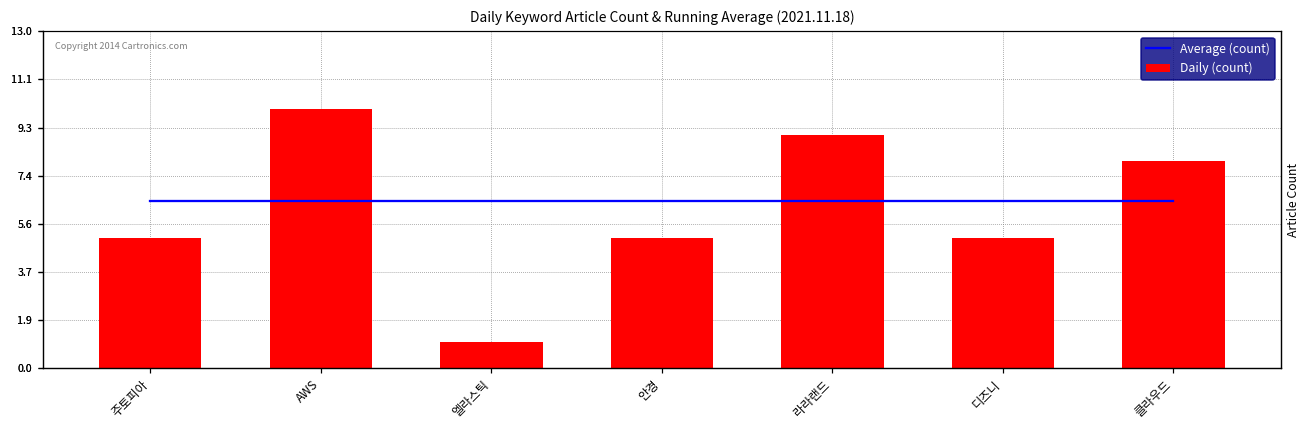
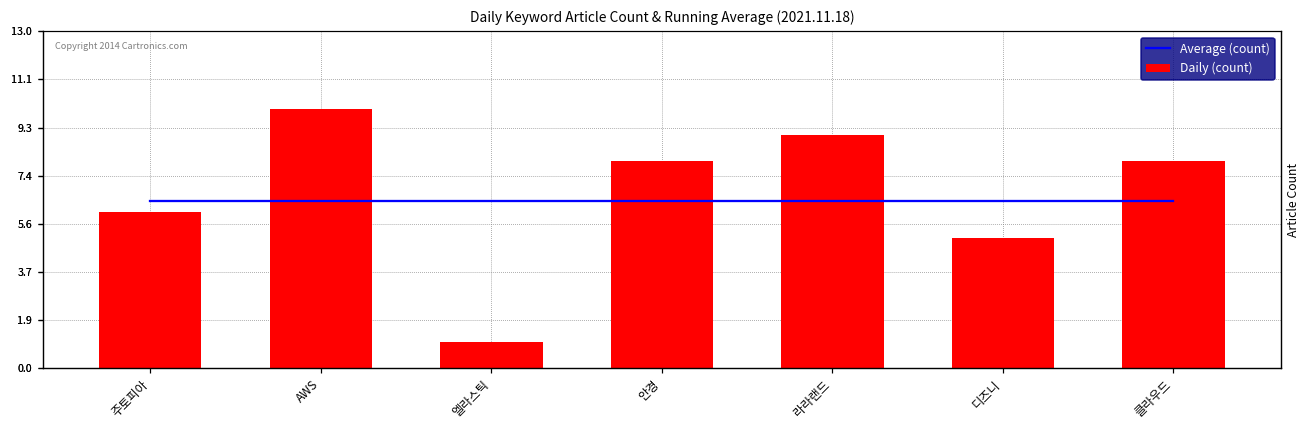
  {
    "Daily (count)": {
-     "주토피아": 5,
+     "주토피아": 6,
      "AWS": 10,
      "엘라스틱": 1,
-     "안경": 5,
+     "안경": 8,
      "라라랜드": 9,
      "디즈니": 5,
      "클라우드": 8
    },
    "Average (count)": {
      "주토피아": 6.4,
      "AWS": 6.4,
      "엘라스틱": 6.4,
      "안경": 6.4,
      "라라랜드": 6.4,
      "디즈니": 6.4,
      "클라우드": 6.4
    }
  }
